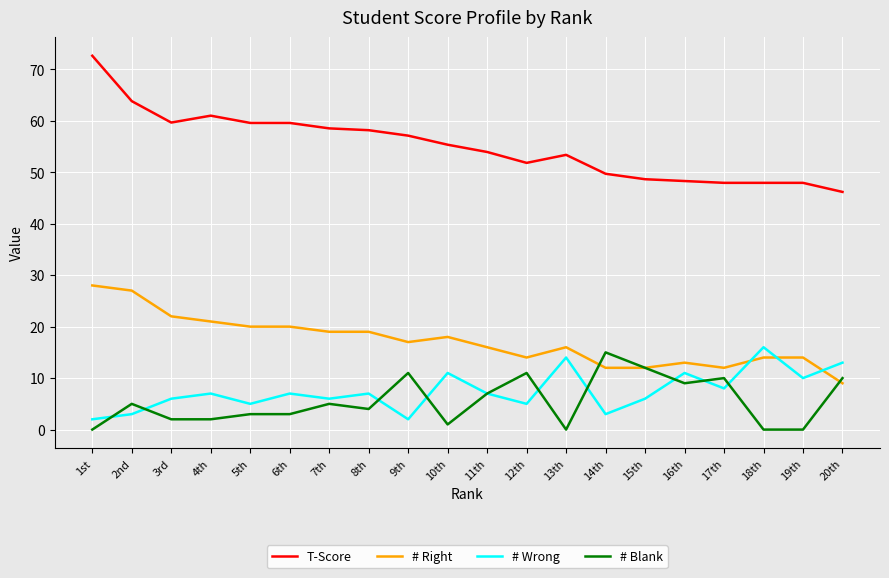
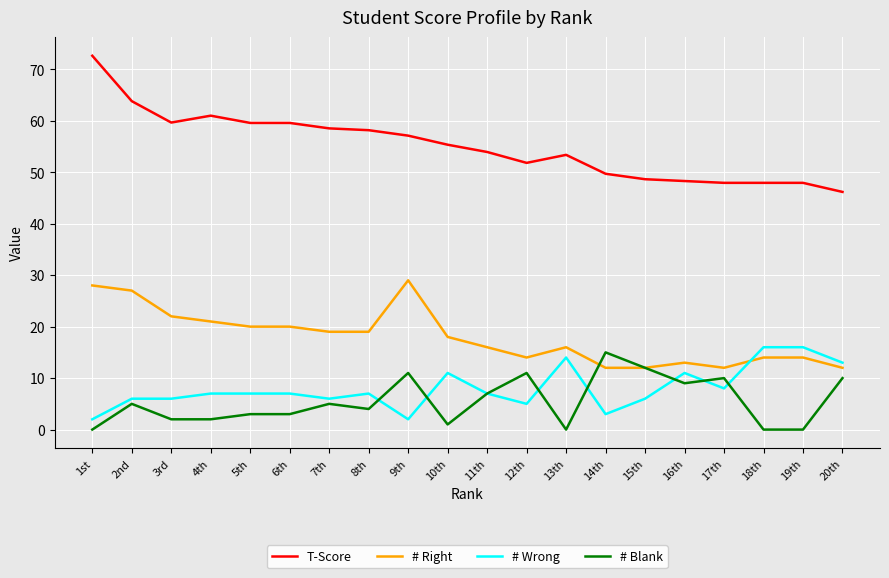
  {
    "T-Score": {
      "1st": 73,
      "2nd": 64,
      "3rd": 60,
      "4th": 61,
      "5th": 60,
      "6th": 60,
      "7th": 59,
      "8th": 58,
      "9th": 57,
      "10th": 55,
      "11th": 54,
      "12th": 52,
      "13th": 53,
      "14th": 50,
      "15th": 49,
      "16th": 48,
      "17th": 48,
      "18th": 48,
      "19th": 48,
      "20th": 46
    },
    "# Right": {
      "1st": 28,
      "2nd": 27,
      "3rd": 22,
      "4th": 21,
      "5th": 20,
      "6th": 20,
      "7th": 19,
      "8th": 19,
-     "9th": 17,
+     "9th": 29,
      "10th": 18,
      "11th": 16,
      "12th": 14,
      "13th": 16,
      "14th": 12,
      "16th": 13,
      "17th": 12,
      "18th": 14,
      "19th": 14,
-     "20th": 9
+     "20th": 12
    },
    "# Wrong": {
      "1st": 2,
-     "2nd": 3,
+     "2nd": 6,
      "3rd": 6,
      "4th": 7,
-     "5th": 5,
+     "5th": 7,
      "6th": 7,
      "7th": 6,
      "8th": 7,
      "9th": 2,
      "10th": 11,
      "12th": 5,
      "13th": 14,
      "14th": 3,
      "15th": 6,
      "16th": 11,
      "17th": 8,
      "18th": 16,
-     "19th": 10,
+     "19th": 16,
      "20th": 13
    },
    "# Blank": {
      "1st": 0,
      "2nd": 5,
      "3rd": 2,
      "4th": 2,
      "5th": 3,
      "6th": 3,
      "7th": 5,
      "8th": 4,
      "9th": 11,
      "10th": 1,
      "12th": 11,
      "13th": 0,
      "14th": 15,
      "16th": 9,
      "17th": 10,
      "18th": 0,
      "19th": 0,
      "20th": 10
    }
  }
